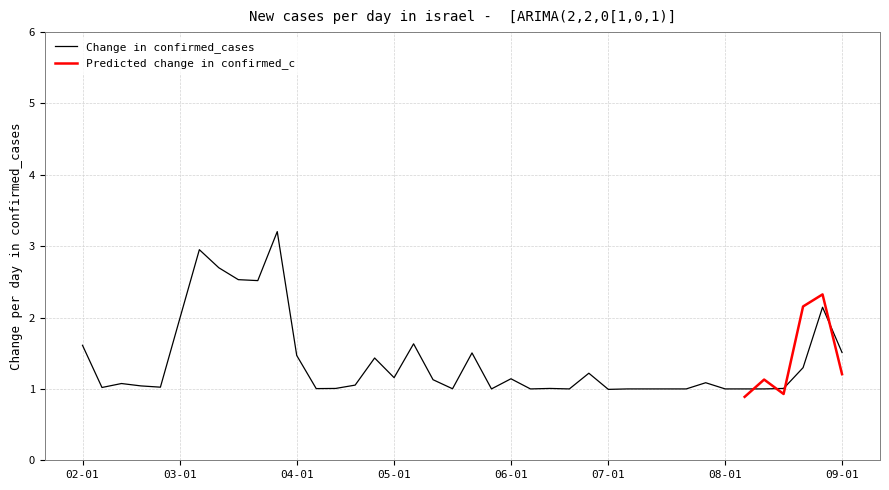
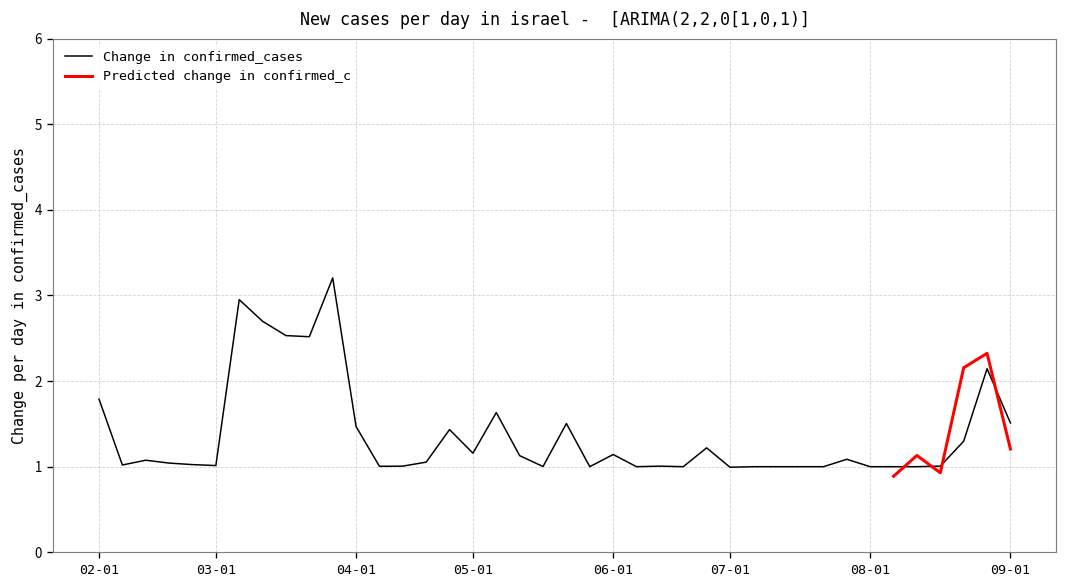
  {
    "Change in confirmed_cases": {
-     "02-01": 1.6,
-     "03-01": 2.0,
+     "02-01": 1.8,
+     "03-01": 1.0,
      "04-01": 1.5,
      "05-01": 1.2,
      "06-01": 1.1,
      "07-01": 1.0,
      "08-01": 1.0,
      "09-01": 1.5
    },
    "Predicted change in confirmed_c": {
      "09-01": 1.2
    }
  }
